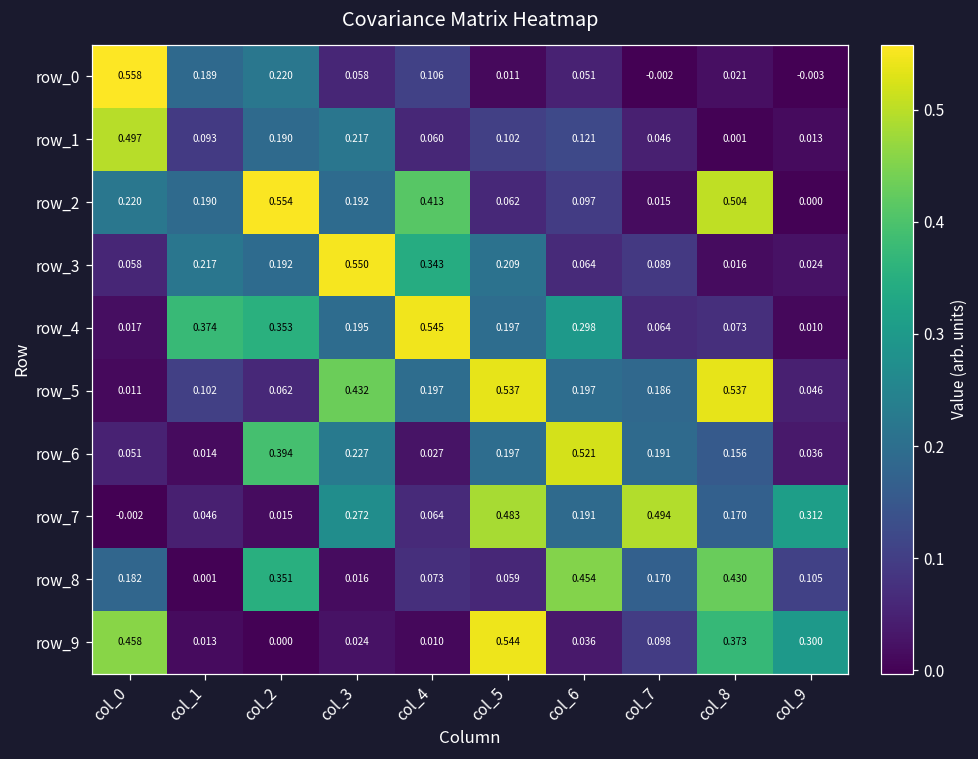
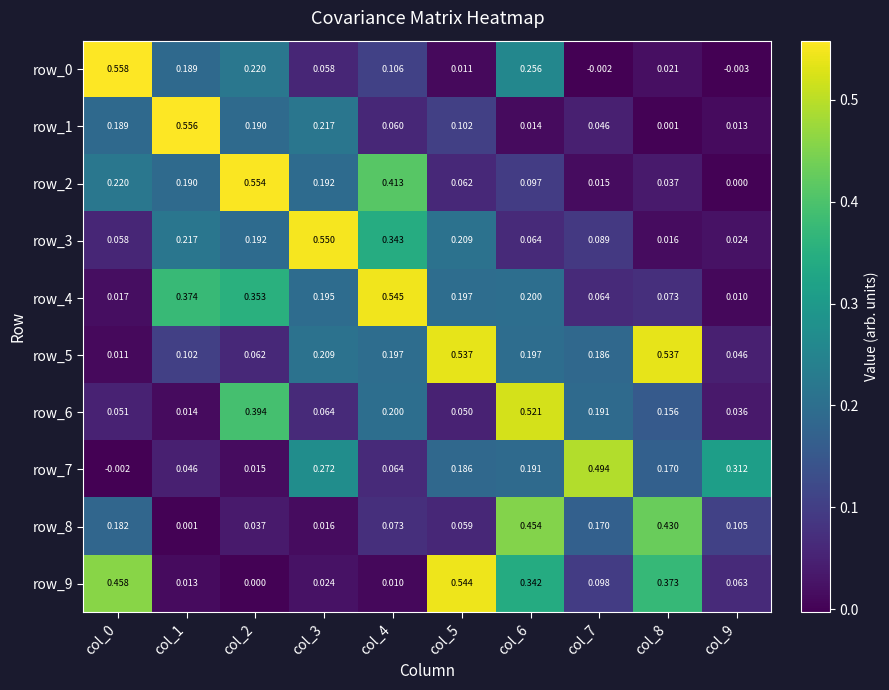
  {
    "row_0": {
      "col_0": 0.558,
      "col_1": 0.189,
      "col_2": 0.220,
      "col_3": 0.058,
      "col_4": 0.106,
      "col_5": 0.011,
-     "col_6": 0.051,
+     "col_6": 0.256,
      "col_7": -0.002,
      "col_8": 0.021,
      "col_9": -0.003
    },
    "row_1": {
-     "col_0": 0.497,
-     "col_1": 0.093,
+     "col_0": 0.189,
+     "col_1": 0.556,
      "col_2": 0.190,
      "col_3": 0.217,
      "col_4": 0.060,
      "col_5": 0.102,
-     "col_6": 0.121,
+     "col_6": 0.014,
      "col_7": 0.046,
      "col_8": 0.001,
      "col_9": 0.013
    },
    "row_2": {
      "col_0": 0.220,
      "col_1": 0.190,
      "col_2": 0.554,
      "col_3": 0.192,
      "col_4": 0.413,
      "col_5": 0.062,
      "col_6": 0.097,
      "col_7": 0.015,
-     "col_8": 0.504,
+     "col_8": 0.037,
      "col_9": 0.000
    },
    "row_3": {
      "col_0": 0.058,
      "col_1": 0.217,
      "col_2": 0.192,
      "col_3": 0.550,
      "col_4": 0.343,
      "col_5": 0.209,
      "col_6": 0.064,
      "col_7": 0.089,
      "col_8": 0.016,
      "col_9": 0.024
    },
    "row_4": {
      "col_0": 0.017,
      "col_1": 0.374,
      "col_2": 0.353,
      "col_3": 0.195,
      "col_4": 0.545,
      "col_5": 0.197,
-     "col_6": 0.298,
+     "col_6": 0.200,
      "col_7": 0.064,
      "col_8": 0.073,
      "col_9": 0.010
    },
    "row_5": {
      "col_0": 0.011,
      "col_1": 0.102,
      "col_2": 0.062,
-     "col_3": 0.432,
+     "col_3": 0.209,
      "col_4": 0.197,
      "col_5": 0.537,
      "col_6": 0.197,
      "col_7": 0.186,
      "col_8": 0.537,
      "col_9": 0.046
    },
    "row_6": {
      "col_0": 0.051,
      "col_1": 0.014,
      "col_2": 0.394,
-     "col_3": 0.227,
-     "col_4": 0.027,
-     "col_5": 0.197,
+     "col_3": 0.064,
+     "col_4": 0.200,
+     "col_5": 0.050,
      "col_6": 0.521,
      "col_7": 0.191,
      "col_8": 0.156,
      "col_9": 0.036
    },
    "row_7": {
      "col_0": -0.002,
      "col_1": 0.046,
      "col_2": 0.015,
      "col_3": 0.272,
      "col_4": 0.064,
-     "col_5": 0.483,
+     "col_5": 0.186,
      "col_6": 0.191,
      "col_7": 0.494,
      "col_8": 0.170,
      "col_9": 0.312
    },
    "row_8": {
      "col_0": 0.182,
      "col_1": 0.001,
-     "col_2": 0.351,
+     "col_2": 0.037,
      "col_3": 0.016,
      "col_4": 0.073,
      "col_5": 0.059,
      "col_6": 0.454,
      "col_7": 0.170,
      "col_8": 0.430,
      "col_9": 0.105
    },
    "row_9": {
      "col_0": 0.458,
      "col_1": 0.013,
      "col_2": 0.000,
      "col_3": 0.024,
      "col_4": 0.010,
      "col_5": 0.544,
-     "col_6": 0.036,
+     "col_6": 0.342,
      "col_7": 0.098,
      "col_8": 0.373,
-     "col_9": 0.300
+     "col_9": 0.063
    }
  }
